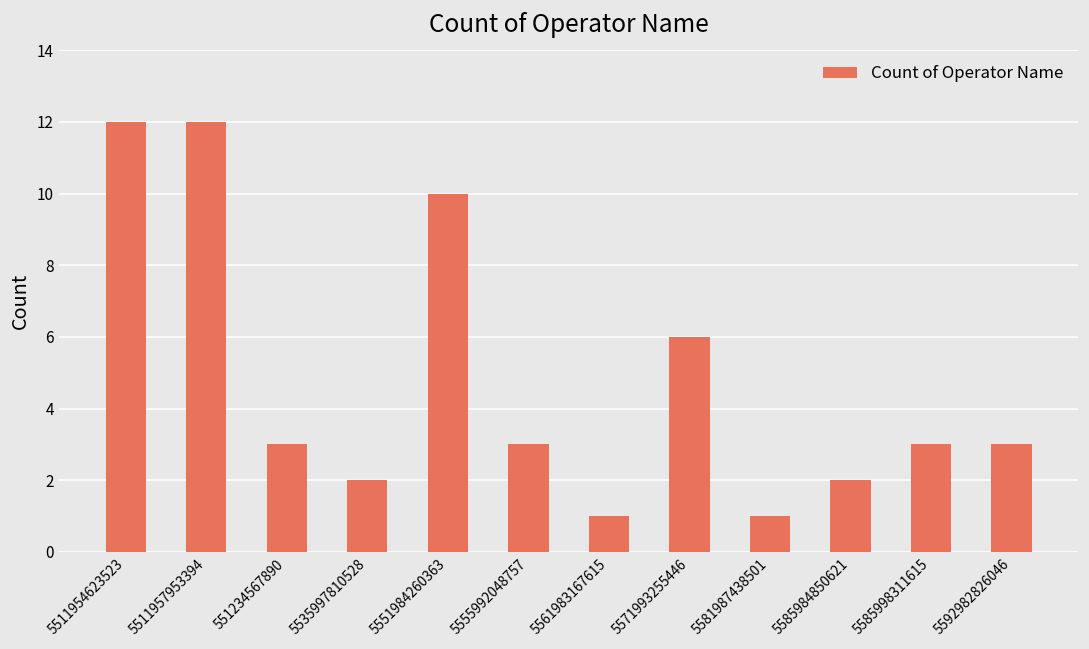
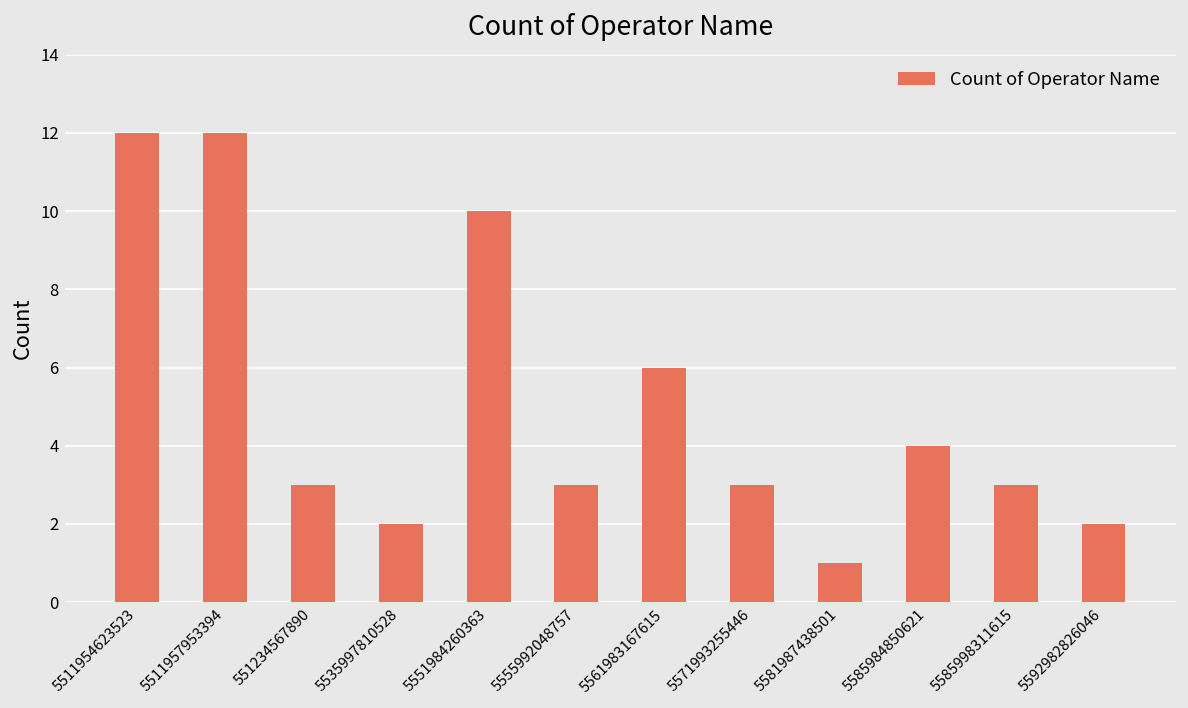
  {
    "5511954623523": 12,
    "5511957953394": 12,
    "551234567890": 3,
    "5535997810528": 2,
    "5551984260363": 10,
    "5555992048757": 3,
-   "5561983167615": 1,
-   "5571993255446": 6,
+   "5561983167615": 6,
+   "5571993255446": 3,
    "5581987438501": 1,
-   "5585984850621": 2,
+   "5585984850621": 4,
    "5585998311615": 3,
-   "5592982826046": 3
+   "5592982826046": 2
  }
